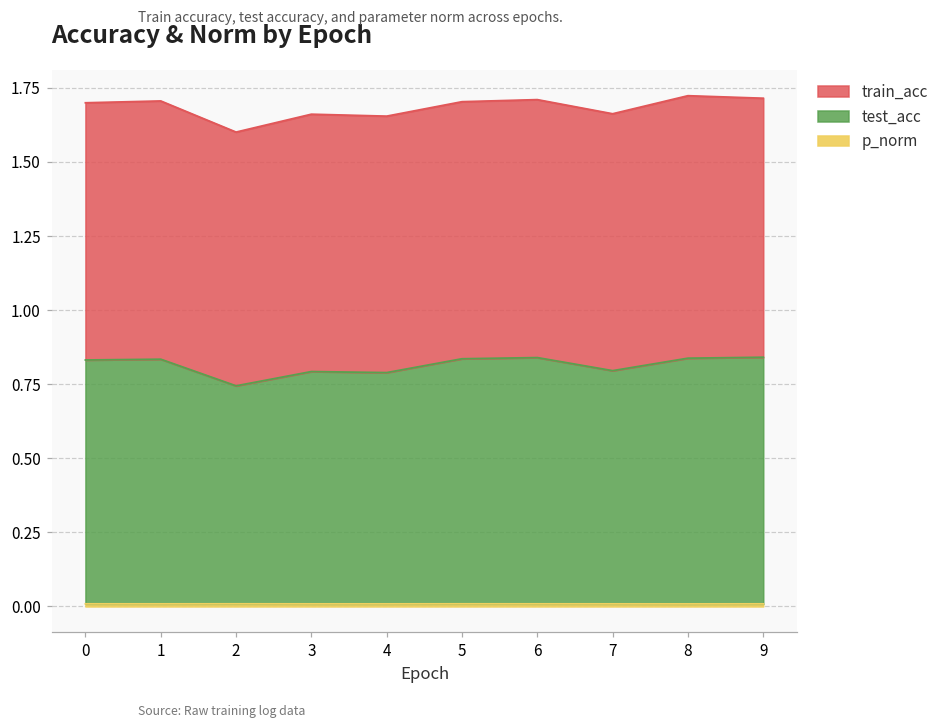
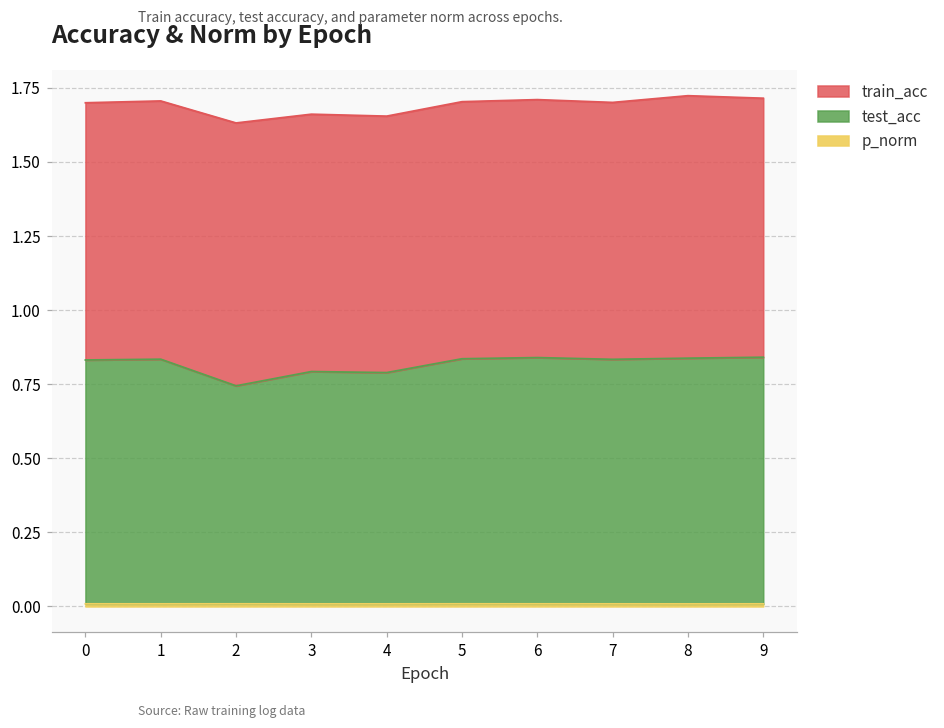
  {
    "p_norm": {
      "0": 0.01,
      "1": 0.01,
      "2": 0.01,
      "3": 0.01,
      "4": 0.01,
      "5": 0.01,
      "6": 0.01,
      "7": 0.01,
      "8": 0.01,
      "9": 0.01
    },
    "test_acc": {
      "0": 0.82,
      "1": 0.83,
      "2": 0.74,
      "3": 0.78,
      "4": 0.78,
      "5": 0.83,
      "6": 0.83,
-     "7": 0.79,
+     "7": 0.82,
      "8": 0.83,
      "9": 0.83
    },
    "train_acc": {
      "0": 0.87,
      "1": 0.87,
-     "2": 0.86,
+     "2": 0.89,
      "3": 0.87,
      "4": 0.87,
      "5": 0.87,
      "6": 0.87,
      "7": 0.87,
      "8": 0.89,
      "9": 0.87
    }
  }
